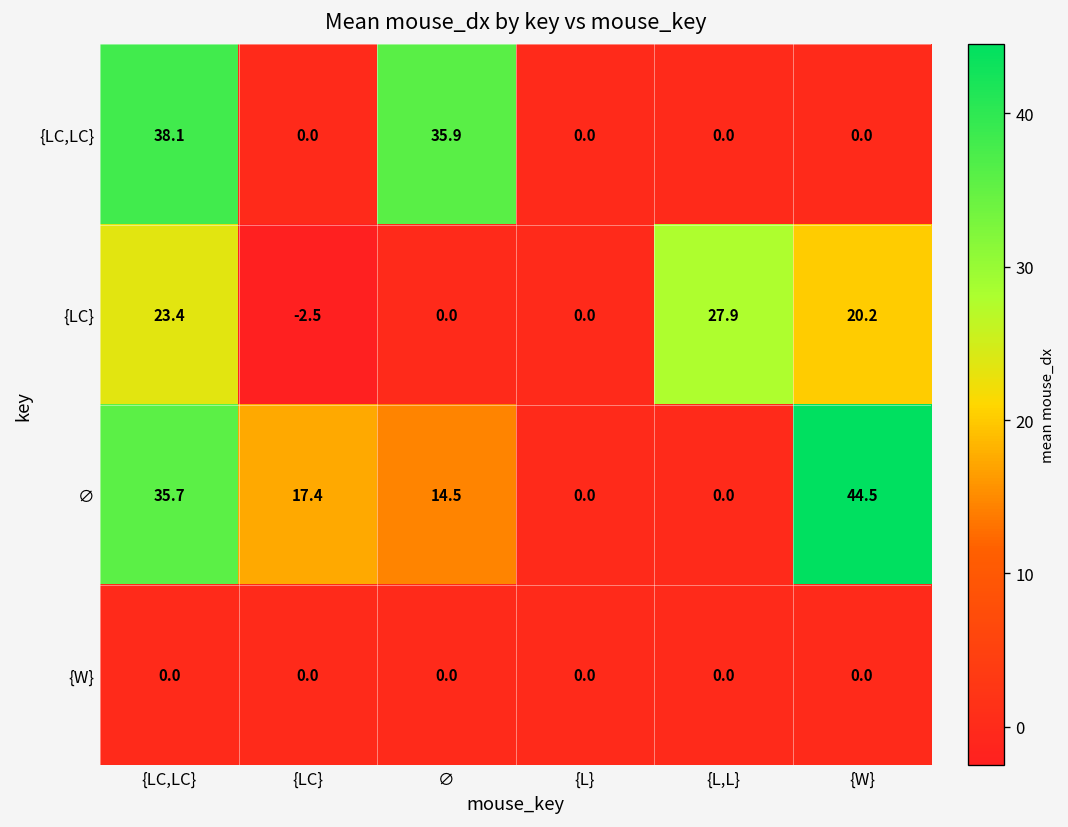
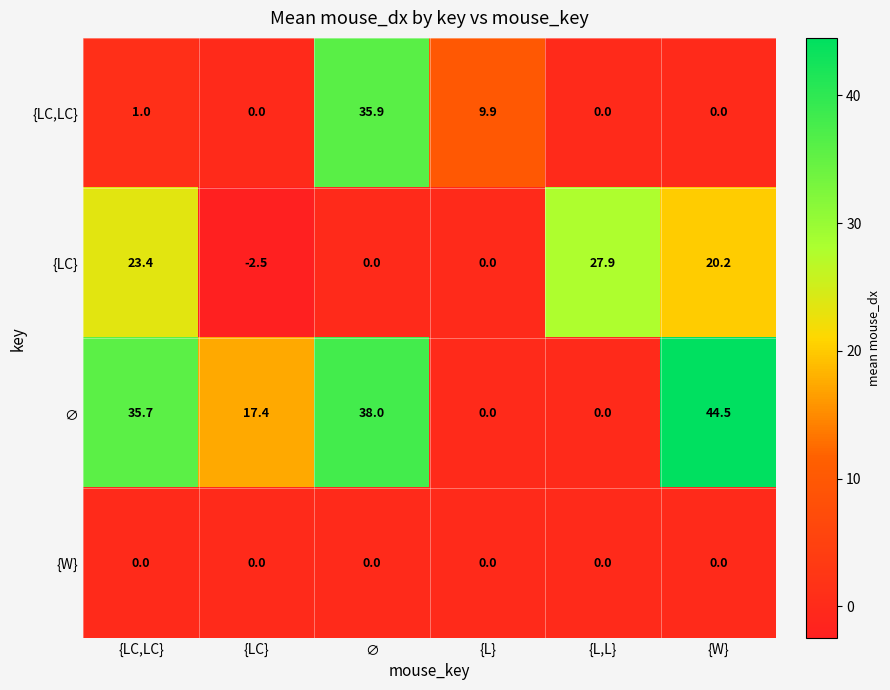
  {
    "{LC,LC}": {
-     "{LC,LC}": 38.1,
+     "{LC,LC}": 1.0,
      "{LC}": 0.0,
      "∅": 35.9,
-     "{L}": 0.0,
+     "{L}": 9.9,
      "{L,L}": 0.0,
      "{W}": 0.0
    },
    "{LC}": {
      "{LC,LC}": 23.4,
      "{LC}": -2.5,
      "∅": 0.0,
      "{L}": 0.0,
      "{L,L}": 27.9,
      "{W}": 20.2
    },
    "∅": {
      "{LC,LC}": 35.7,
      "{LC}": 17.4,
-     "∅": 14.5,
+     "∅": 38.0,
      "{L}": 0.0,
      "{L,L}": 0.0,
      "{W}": 44.5
    },
    "{W}": {
      "{LC,LC}": 0.0,
      "{LC}": 0.0,
      "∅": 0.0,
      "{L}": 0.0,
      "{L,L}": 0.0,
      "{W}": 0.0
    }
  }
